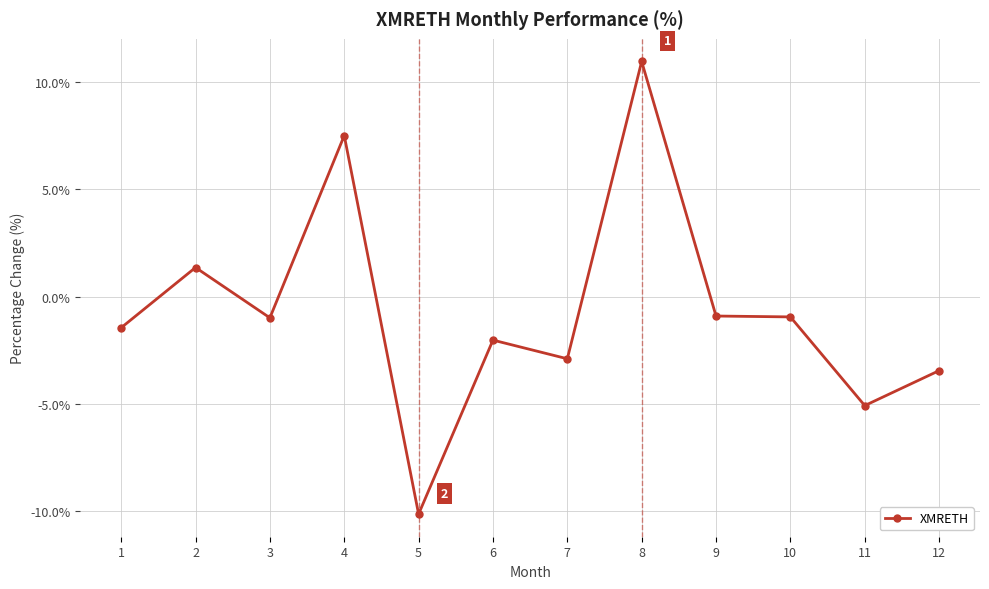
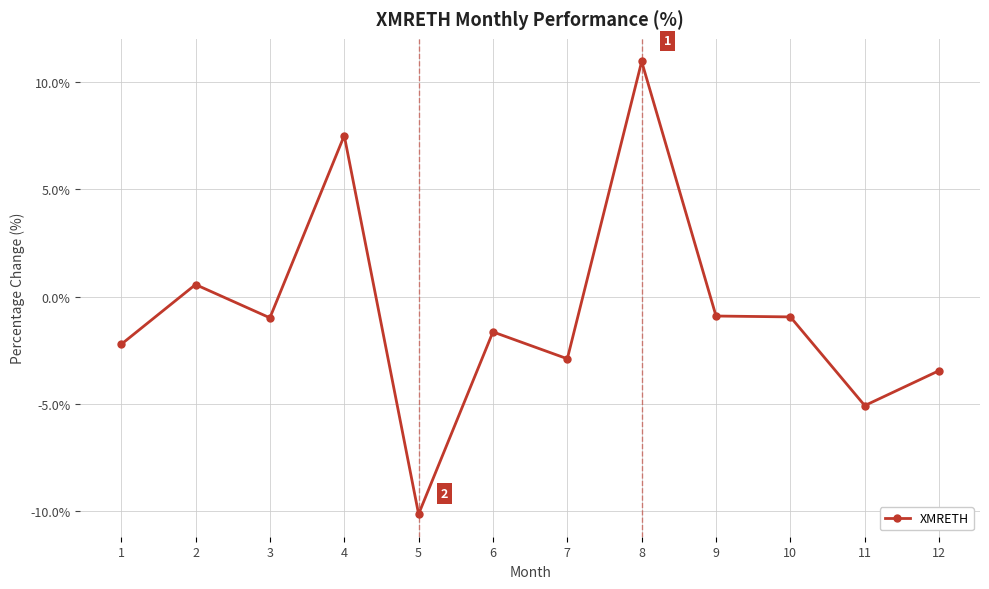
  {
-   "1": "-1.5%",
-   "2": "1.4%",
+   "1": "-2.2%",
+   "2": "0.6%",
    "3": "-1.0%",
    "4": "7.5%",
    "5": "-10.1%",
-   "6": "-2.0%",
+   "6": "-1.6%",
    "7": "-2.9%",
    "8": "10.9%",
    "9": "-0.9%",
    "10": "-0.9%",
    "11": "-5.1%",
    "12": "-3.5%"
  }
